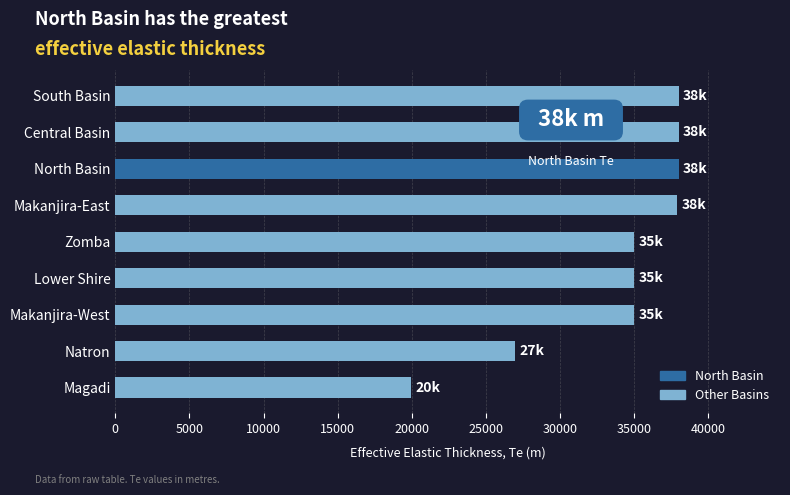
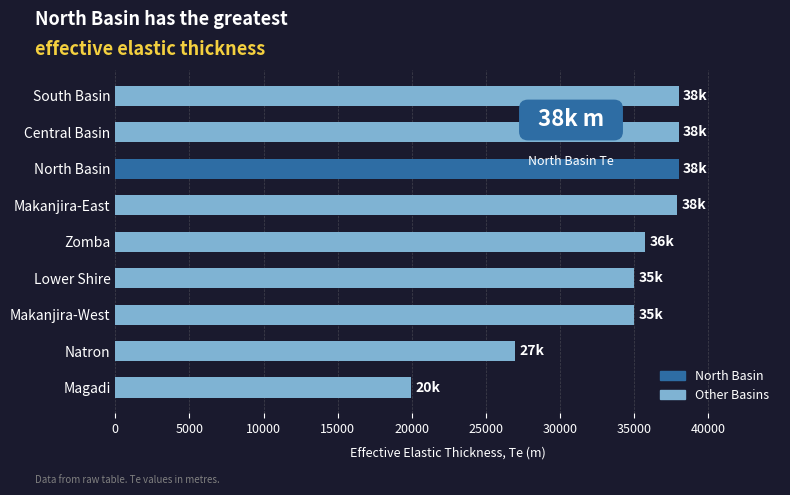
  {
    "South Basin": "38k",
    "Central Basin": "38k",
    "North Basin": "38k",
    "Makanjira-East": "38k",
-   "Zomba": "35k",
+   "Zomba": "36k",
    "Lower Shire": "35k",
    "Makanjira-West": "35k",
    "Natron": "27k",
    "Magadi": "20k"
  }
